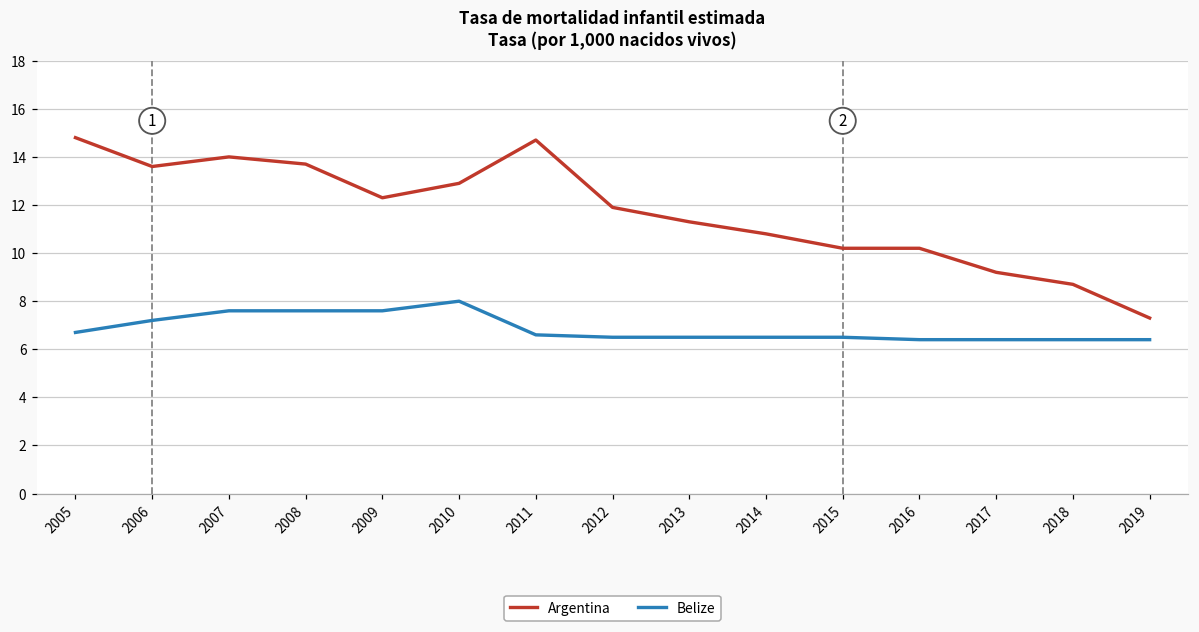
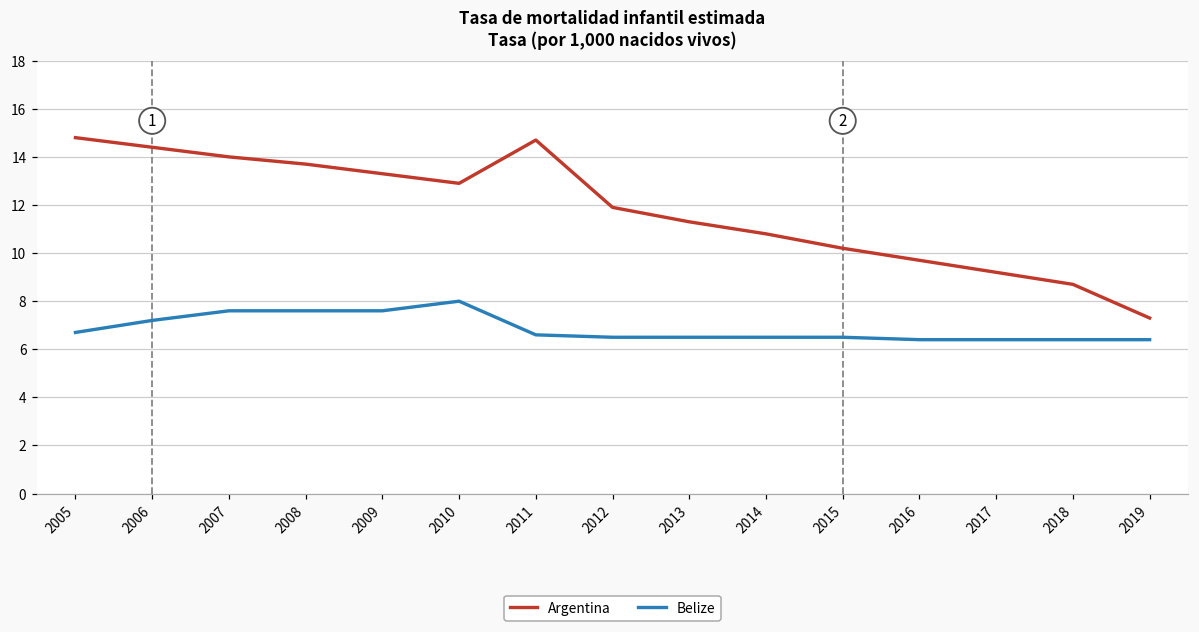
  {
    "Argentina": {
      "2005": 14.8,
-     "2006": 13.6,
+     "2006": 14.4,
      "2007": 14.0,
      "2008": 13.7,
-     "2009": 12.3,
+     "2009": 13.3,
      "2010": 12.9,
      "2011": 14.7,
      "2012": 11.9,
      "2013": 11.3,
      "2014": 10.8,
      "2015": 10.2,
-     "2016": 10.2,
+     "2016": 9.7,
      "2017": 9.2,
      "2018": 8.7,
      "2019": 7.3
    },
    "Belize": {
      "2005": 6.7,
      "2006": 7.2,
      "2007": 7.6,
      "2008": 7.6,
      "2009": 7.6,
      "2010": 8.0,
      "2011": 6.6,
      "2012": 6.5,
      "2013": 6.5,
      "2014": 6.5,
      "2015": 6.5,
      "2016": 6.4,
      "2017": 6.4,
      "2018": 6.4,
      "2019": 6.4
    }
  }
